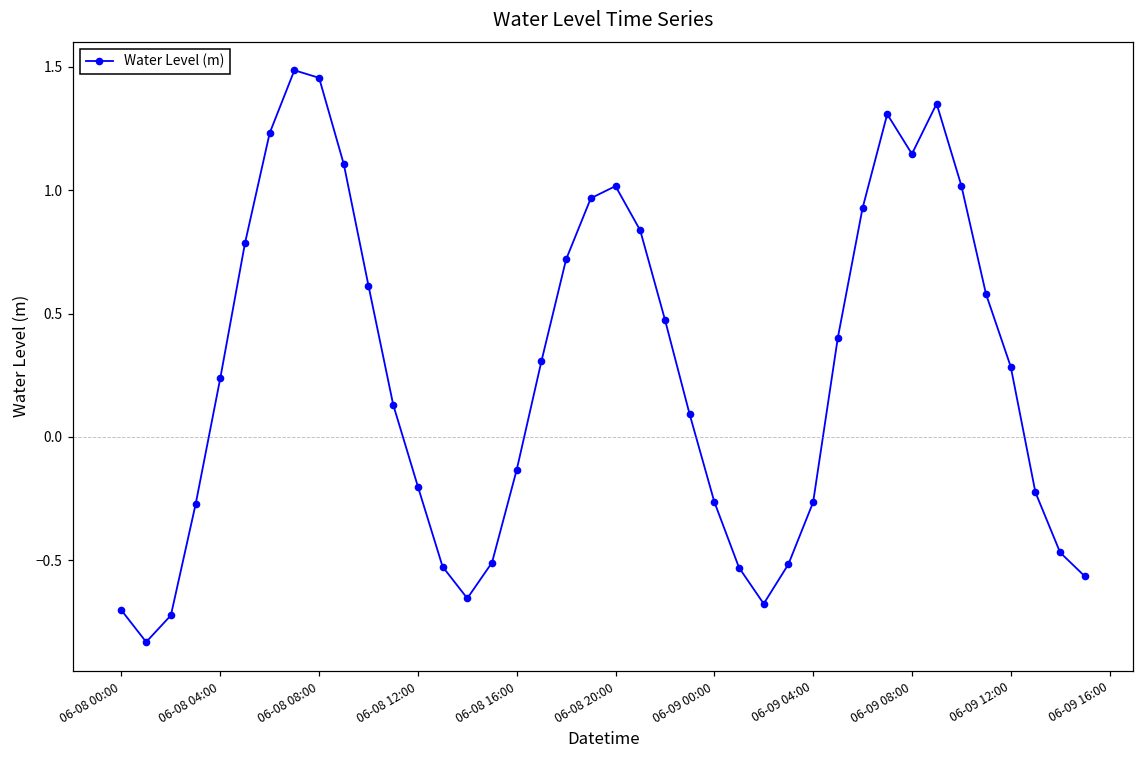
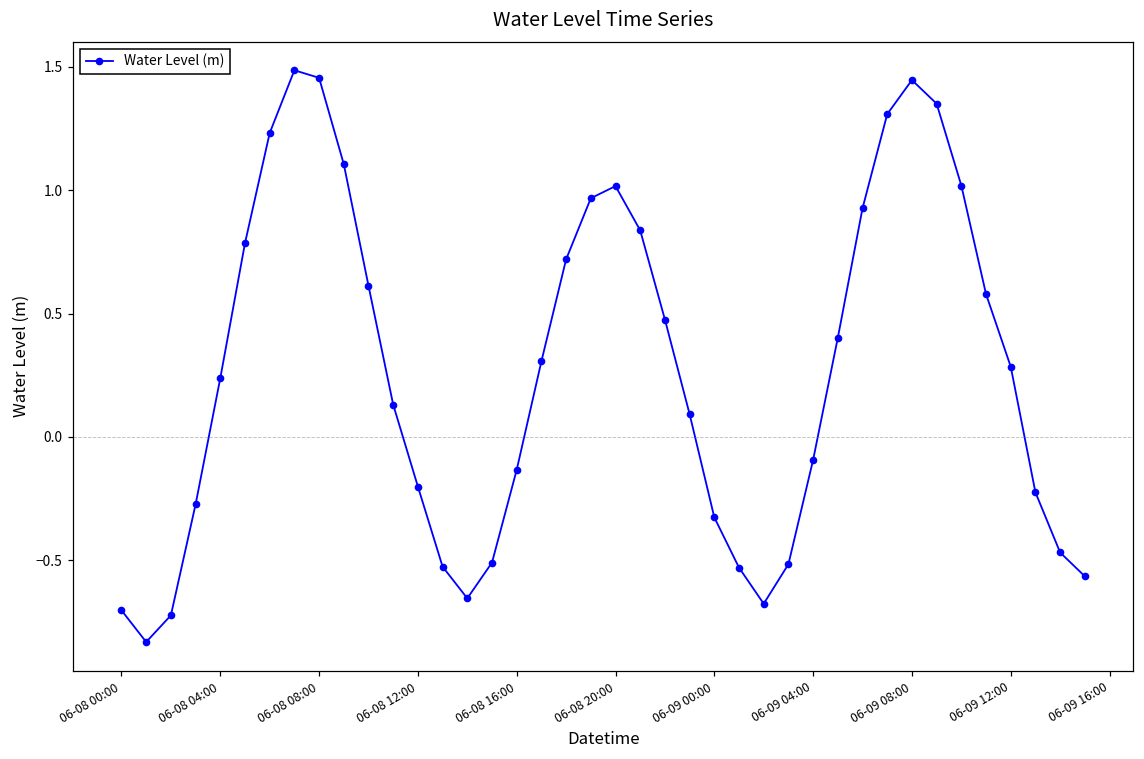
  {
    "06-08 00:00": -0.70,
    "06-08 04:00": 0.24,
    "06-08 08:00": 1.46,
    "06-08 12:00": -0.20,
    "06-08 16:00": -0.13,
    "06-08 20:00": 1.02,
-   "06-09 00:00": -0.26,
-   "06-09 04:00": -0.26,
-   "06-09 08:00": 1.15,
+   "06-09 00:00": -0.33,
+   "06-09 04:00": -0.09,
+   "06-09 08:00": 1.45,
    "06-09 12:00": 0.28
  }
